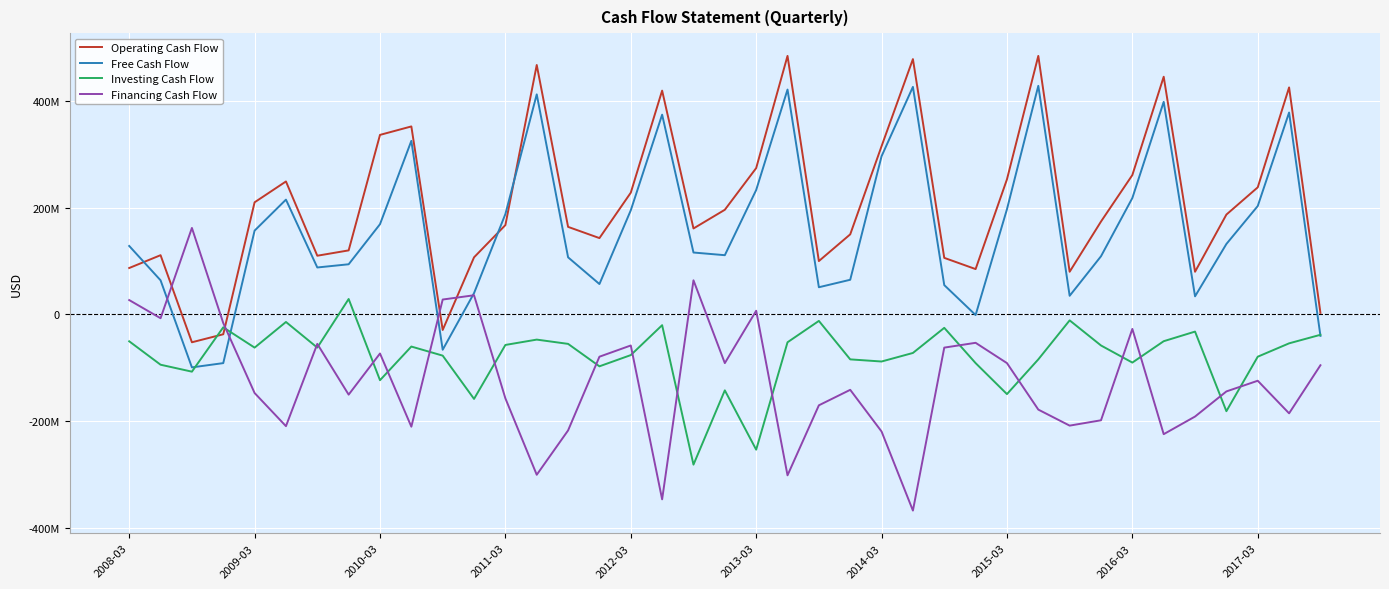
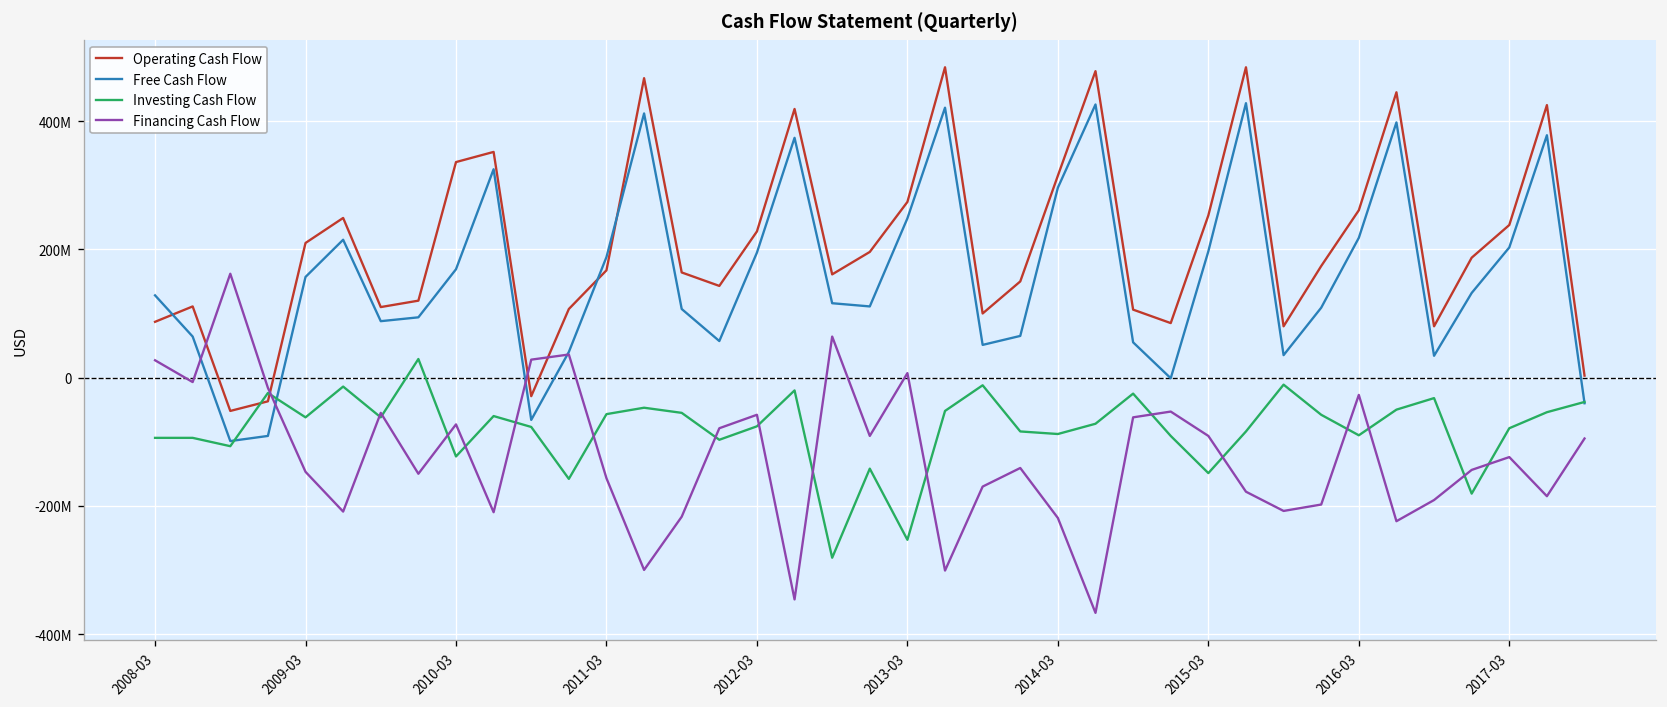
  {
    "Operating Cash Flow": {
      "2008-03": 90000000,
      "2009-03": 210000000,
      "2010-03": 340000000,
      "2011-03": 170000000,
      "2012-03": 230000000,
      "2013-03": 270000000,
      "2014-03": 320000000,
      "2015-03": 250000000,
      "2016-03": 260000000,
      "2017-03": 240000000
    },
    "Free Cash Flow": {
      "2008-03": 130000000,
      "2009-03": 160000000,
      "2010-03": 170000000,
      "2011-03": 190000000,
      "2012-03": 200000000,
-     "2013-03": 230000000,
+     "2013-03": 250000000,
      "2014-03": 300000000,
      "2015-03": 200000000,
      "2016-03": 220000000,
      "2017-03": 200000000
    },
    "Investing Cash Flow": {
-     "2008-03": -50000000,
+     "2008-03": -90000000,
      "2009-03": -60000000,
      "2010-03": -120000000,
      "2011-03": -60000000,
      "2012-03": -80000000,
      "2013-03": -250000000,
      "2014-03": -90000000,
      "2015-03": -150000000,
      "2016-03": -90000000,
      "2017-03": -80000000
    },
    "Financing Cash Flow": {
      "2008-03": 30000000,
      "2009-03": -150000000,
      "2010-03": -70000000,
      "2011-03": -160000000,
      "2012-03": -60000000,
      "2013-03": 10000000,
      "2014-03": -220000000,
      "2015-03": -90000000,
      "2016-03": -30000000,
      "2017-03": -120000000
    }
  }
